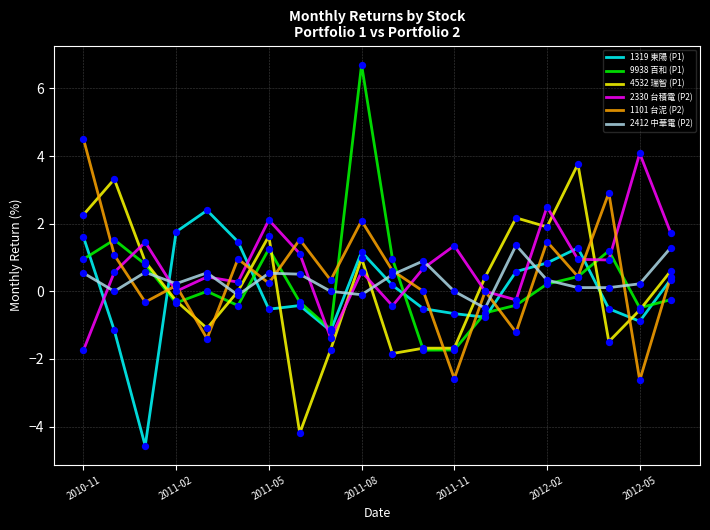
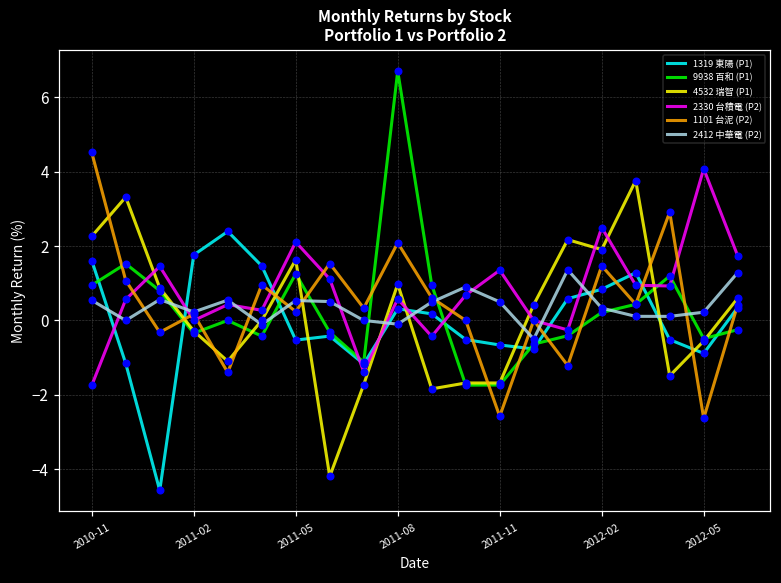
  {
    "1319 東陽 (P1)": {
      "2010-11": 1.6,
      "2011-02": 1.8,
      "2011-05": -0.5,
-     "2011-08": 1.2,
+     "2011-08": 0.3,
      "2011-11": -0.7,
      "2012-02": 0.8,
      "2012-05": -0.9
    },
    "9938 百和 (P1)": {
      "2010-11": 0.9,
      "2011-05": 1.3,
      "2011-08": 6.7,
      "2012-02": 0.2
    },
    "4532 瑞智 (P1)": {
      "2010-11": 2.3,
      "2011-05": 1.6,
      "2011-08": 1.0,
      "2012-02": 1.9
    },
    "2330 台積電 (P2)": {
      "2010-11": -1.7,
      "2011-02": 0.0,
      "2011-05": 2.1,
      "2011-08": 0.6,
      "2011-11": 1.3,
      "2012-02": 2.5,
      "2012-05": 4.1
    },
    "1101 台泥 (P2)": {
      "2010-11": 4.5,
      "2011-05": 0.2,
      "2011-08": 2.1,
      "2011-11": -2.6,
      "2012-02": 1.5,
      "2012-05": -2.6
    },
    "2412 中華電 (P2)": {
      "2010-11": 0.5,
      "2011-05": 0.5,
      "2011-08": -0.1,
-     "2011-11": 0.0,
+     "2011-11": 0.5,
      "2012-02": 0.3,
      "2012-05": 0.2
    }
  }
